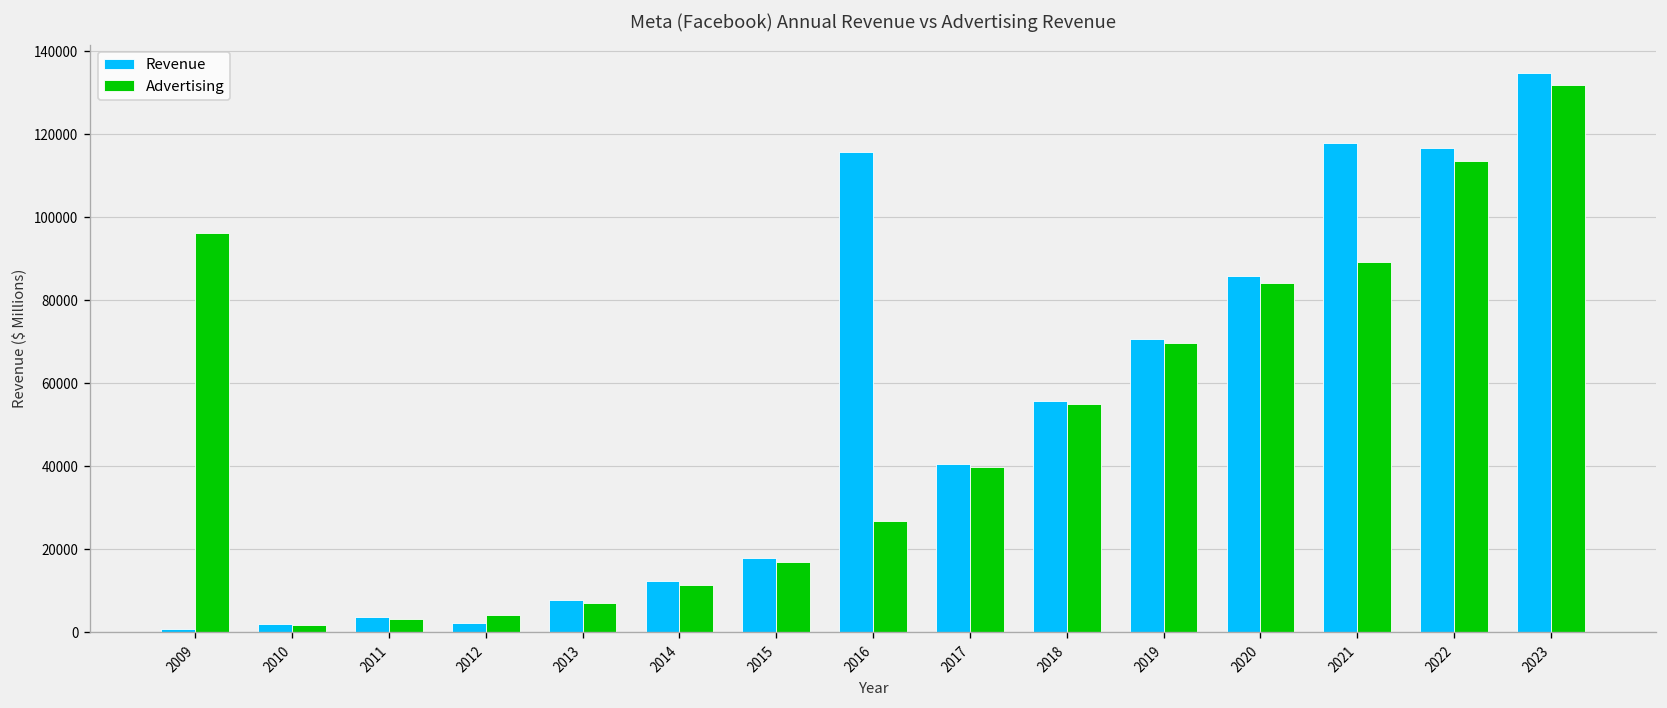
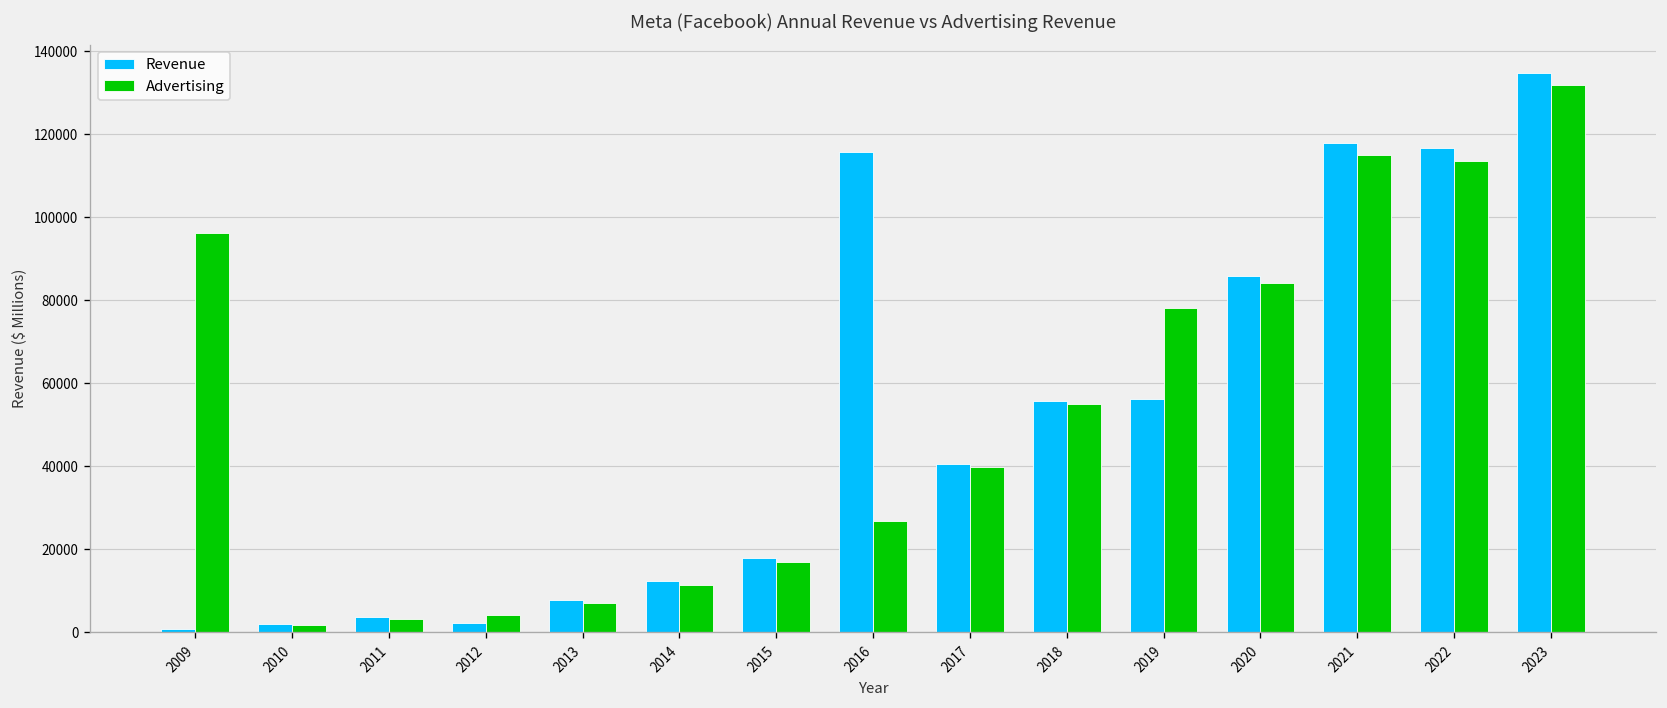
  {
    "Revenue": {
      "2009": 1000,
      "2010": 2000,
      "2011": 4000,
      "2012": 2000,
      "2013": 8000,
      "2014": 12000,
      "2015": 18000,
      "2016": 116000,
      "2017": 41000,
      "2018": 56000,
-     "2019": 71000,
+     "2019": 56000,
      "2020": 86000,
      "2021": 118000,
      "2022": 117000,
      "2023": 135000
    },
    "Advertising": {
      "2009": 96000,
      "2010": 2000,
      "2011": 3000,
      "2012": 4000,
      "2013": 7000,
      "2014": 11000,
      "2015": 17000,
      "2016": 27000,
      "2017": 40000,
      "2018": 55000,
-     "2019": 70000,
+     "2019": 78000,
      "2020": 84000,
-     "2021": 89000,
+     "2021": 115000,
      "2022": 114000,
      "2023": 132000
    }
  }
